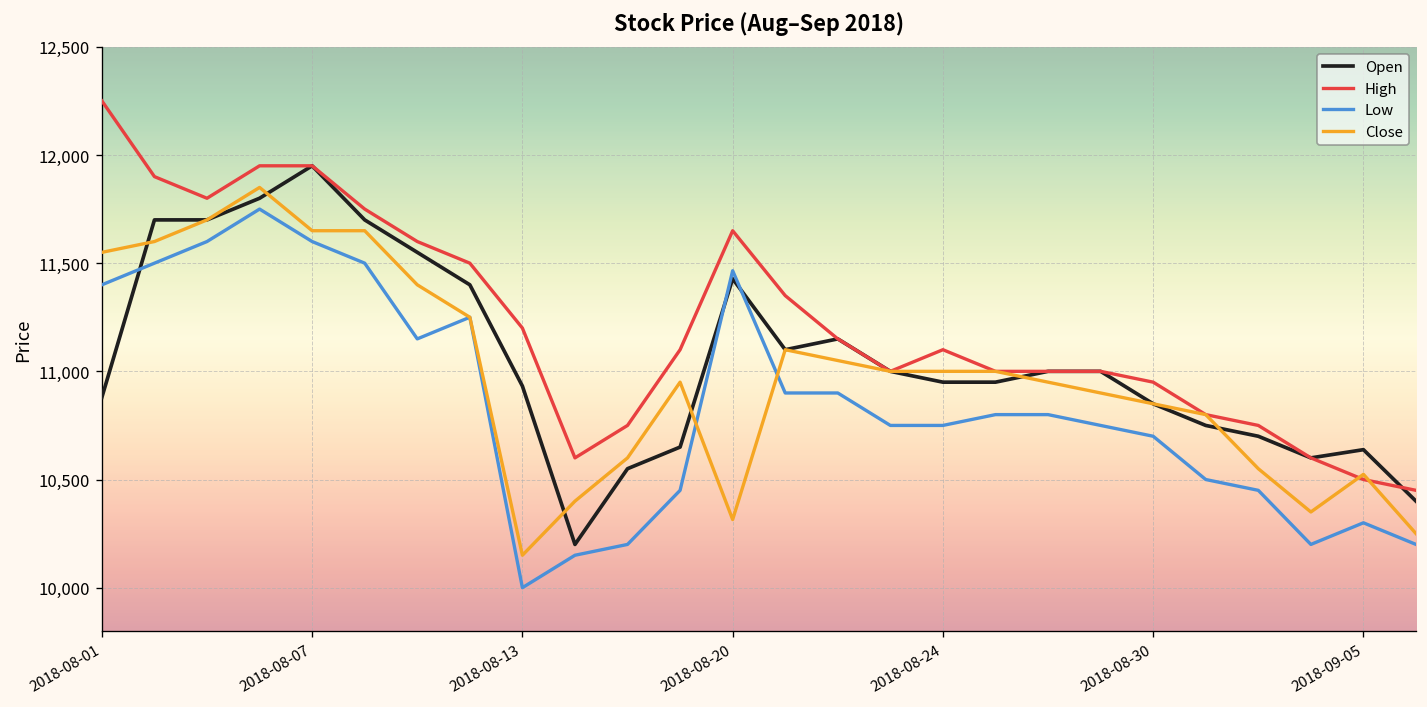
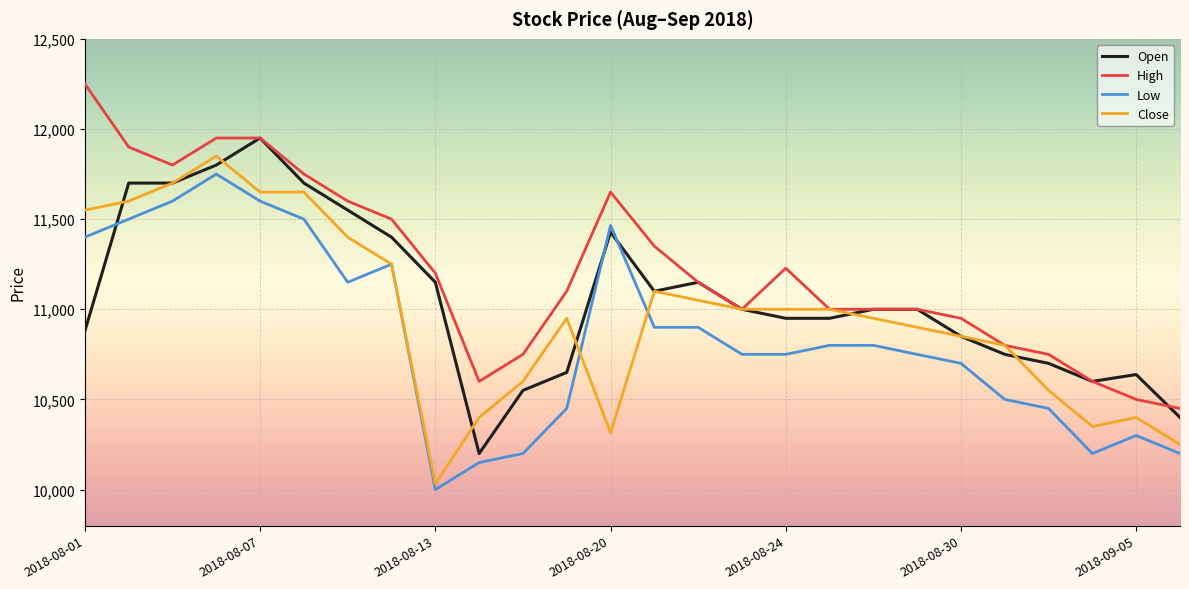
  {
    "Open": {
      "2018-08-01": "10,880",
-     "2018-08-13": "10,930",
+     "2018-08-13": "11,150",
      "2018-08-20": "11,430",
      "2018-08-24": "10,950",
      "2018-09-05": "10,640"
    },
    "High": {
      "2018-08-01": "12,250",
      "2018-08-13": "11,200",
      "2018-08-20": "11,650",
-     "2018-08-24": "11,100",
+     "2018-08-24": "11,230",
      "2018-08-30": "10,950",
      "2018-09-05": "10,500"
    },
    "Low": {
      "2018-08-01": "11,400",
      "2018-08-07": "11,600",
      "2018-08-13": "10,000",
      "2018-08-20": "11,470",
      "2018-08-24": "10,750",
      "2018-08-30": "10,700",
      "2018-09-05": "10,300"
    },
    "Close": {
      "2018-08-01": "11,550",
      "2018-08-07": "11,650",
-     "2018-08-13": "10,150",
+     "2018-08-13": "10,030",
      "2018-08-20": "10,320",
      "2018-08-24": "11,000",
-     "2018-09-05": "10,520"
+     "2018-09-05": "10,400"
    }
  }
